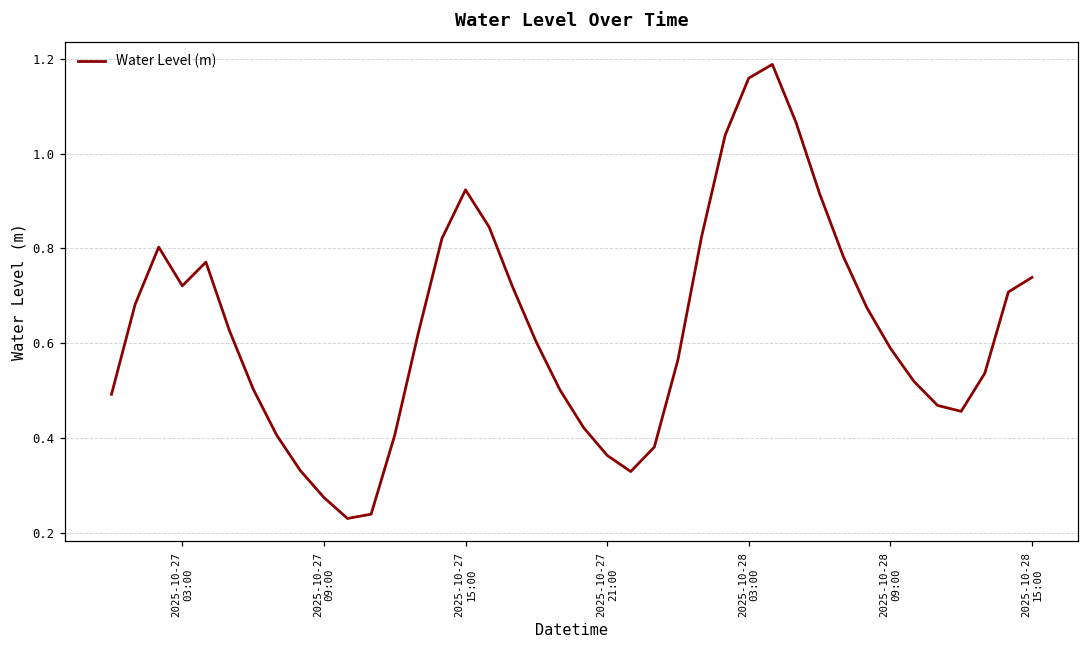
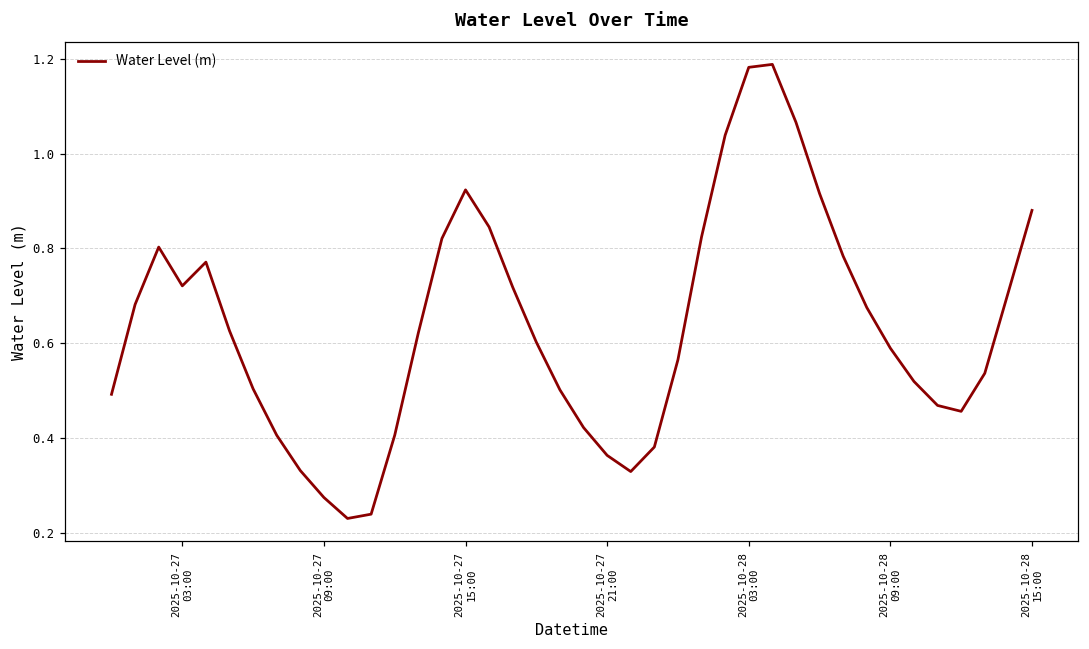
  {
    "2025-10-27 03:00": 0.72,
    "2025-10-27 09:00": 0.27,
    "2025-10-27 15:00": 0.92,
    "2025-10-27 21:00": 0.36,
-   "2025-10-28 03:00": 1.16,
+   "2025-10-28 03:00": 1.18,
    "2025-10-28 09:00": 0.59,
-   "2025-10-28 15:00": 0.74
+   "2025-10-28 15:00": 0.88
  }
